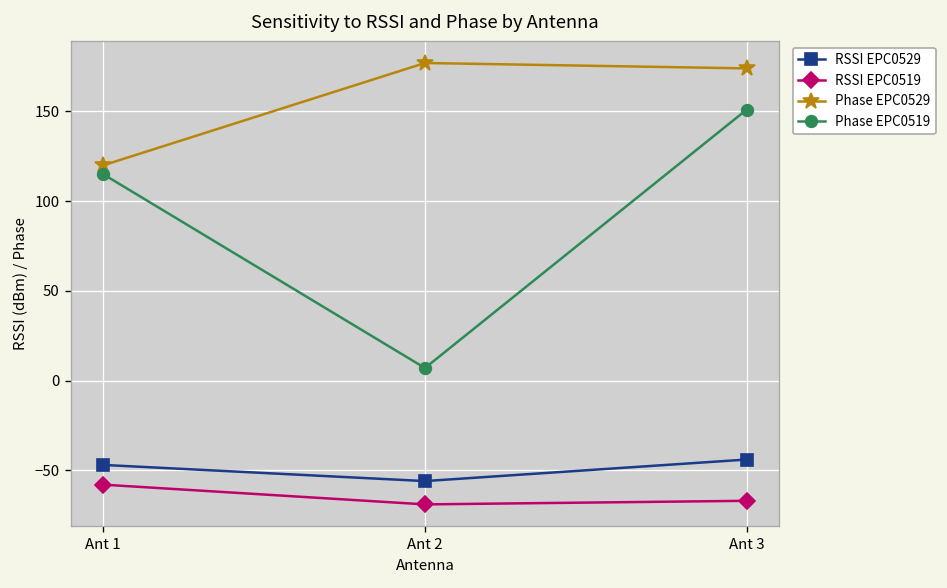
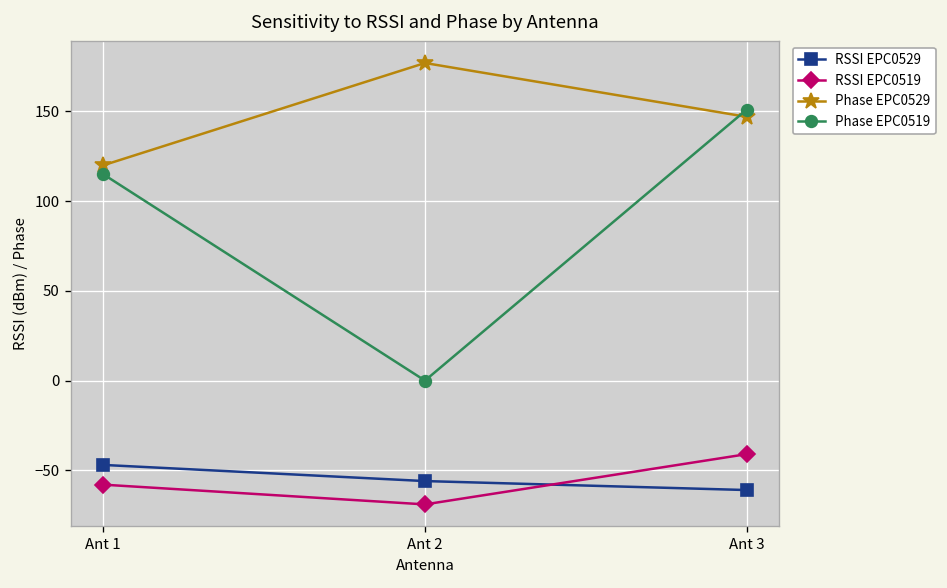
  {
    "RSSI EPC0529": {
      "Ant 1": -47,
      "Ant 2": -56,
-     "Ant 3": -44
+     "Ant 3": -61
    },
    "RSSI EPC0519": {
      "Ant 1": -58,
      "Ant 2": -69,
-     "Ant 3": -67
+     "Ant 3": -41
    },
    "Phase EPC0529": {
      "Ant 1": 120,
      "Ant 2": 177,
-     "Ant 3": 174
+     "Ant 3": 147
    },
    "Phase EPC0519": {
      "Ant 1": 115,
-     "Ant 2": 7,
+     "Ant 2": 0,
      "Ant 3": 151
    }
  }
